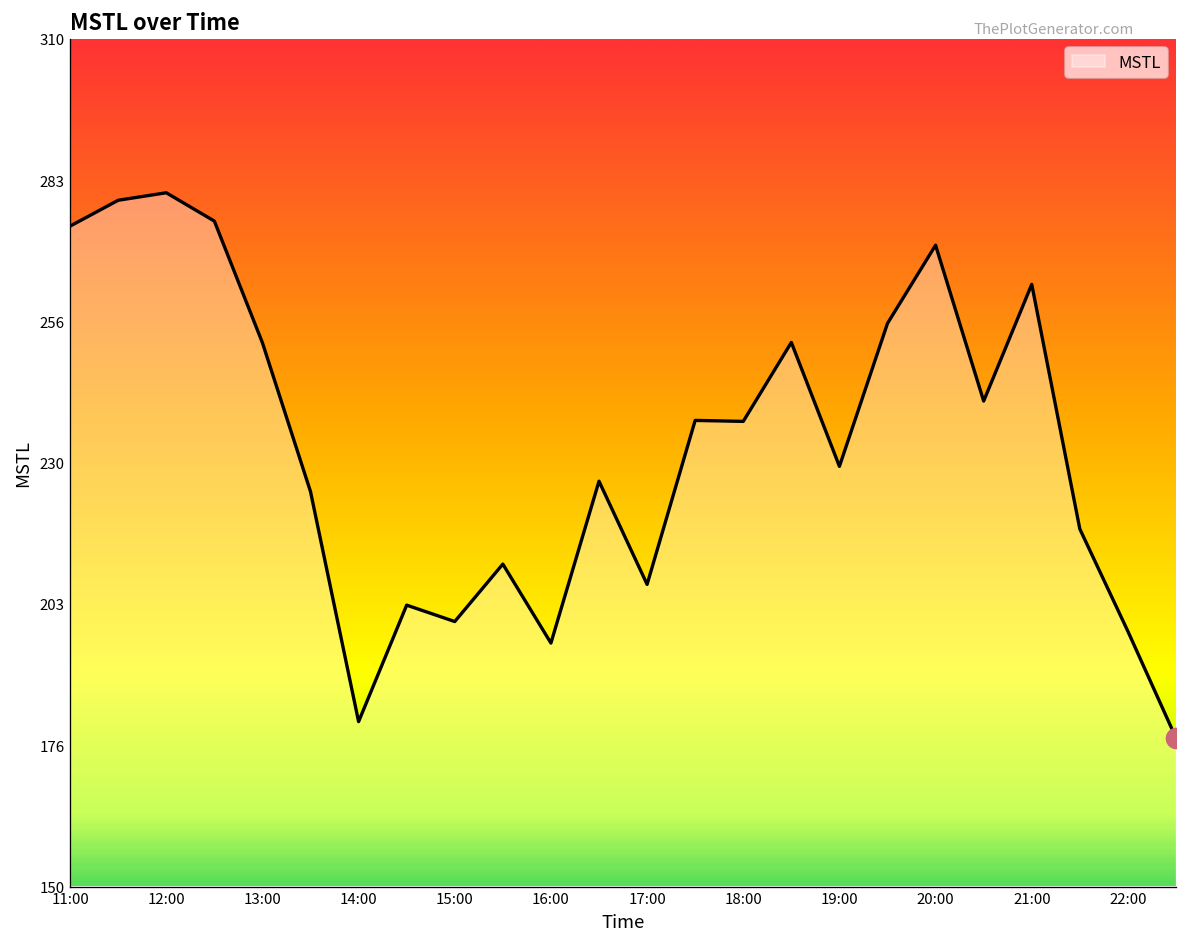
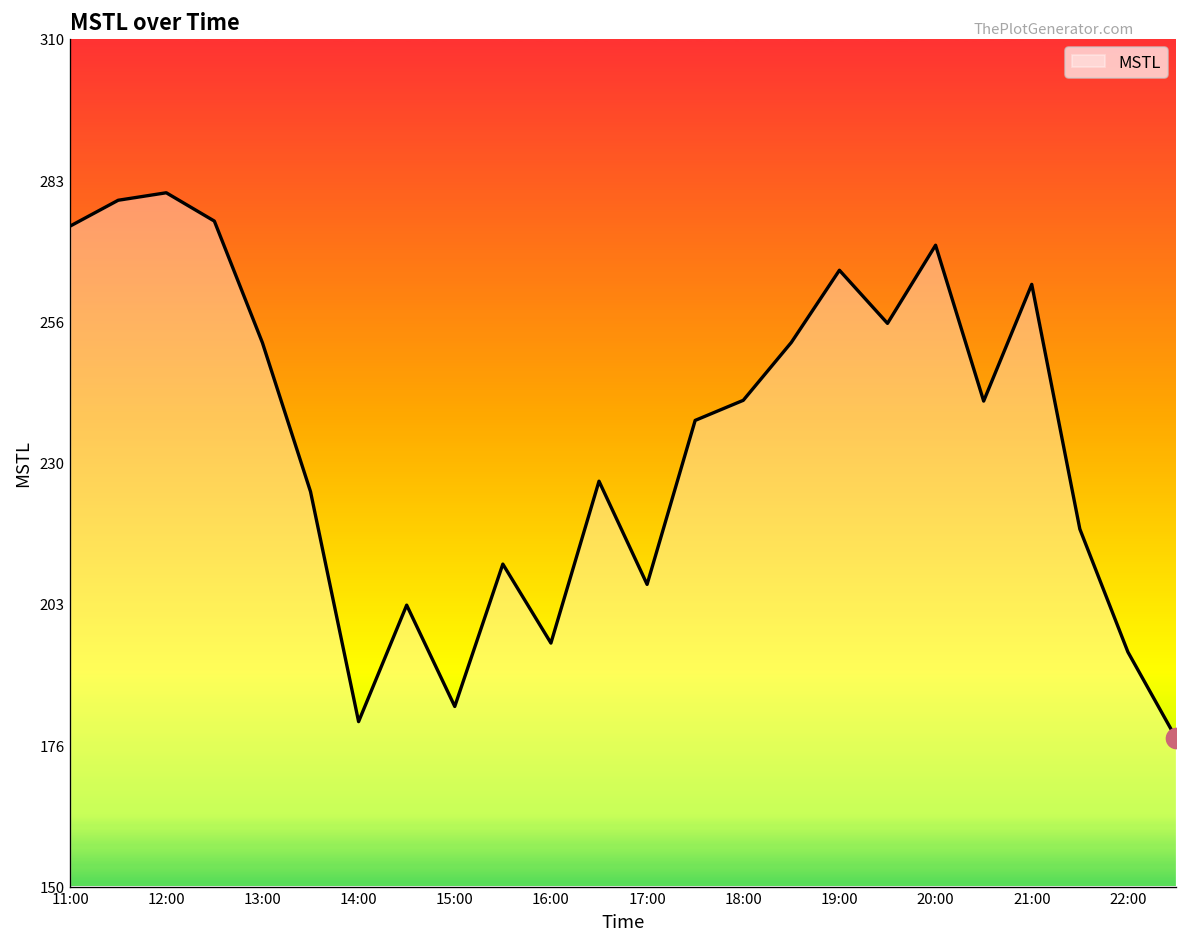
  {
    "MSTL": {
      "11:00": 275,
      "12:00": 281,
      "13:00": 253,
      "14:00": 181,
-     "15:00": 200,
+     "15:00": 184,
      "16:00": 196,
      "17:00": 207,
-     "18:00": 238,
-     "19:00": 229,
+     "18:00": 242,
+     "19:00": 266,
      "20:00": 271,
      "21:00": 264,
-     "22:00": 198
+     "22:00": 194
    }
  }
